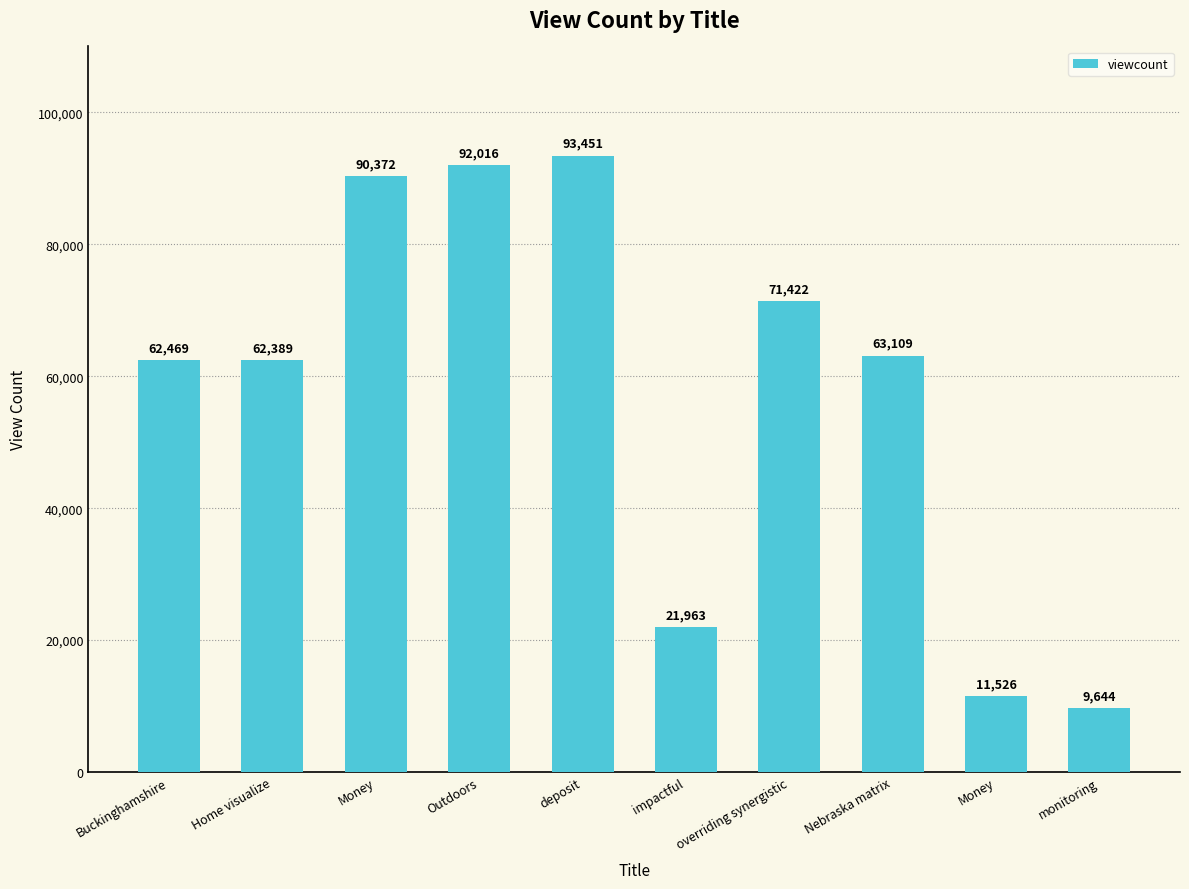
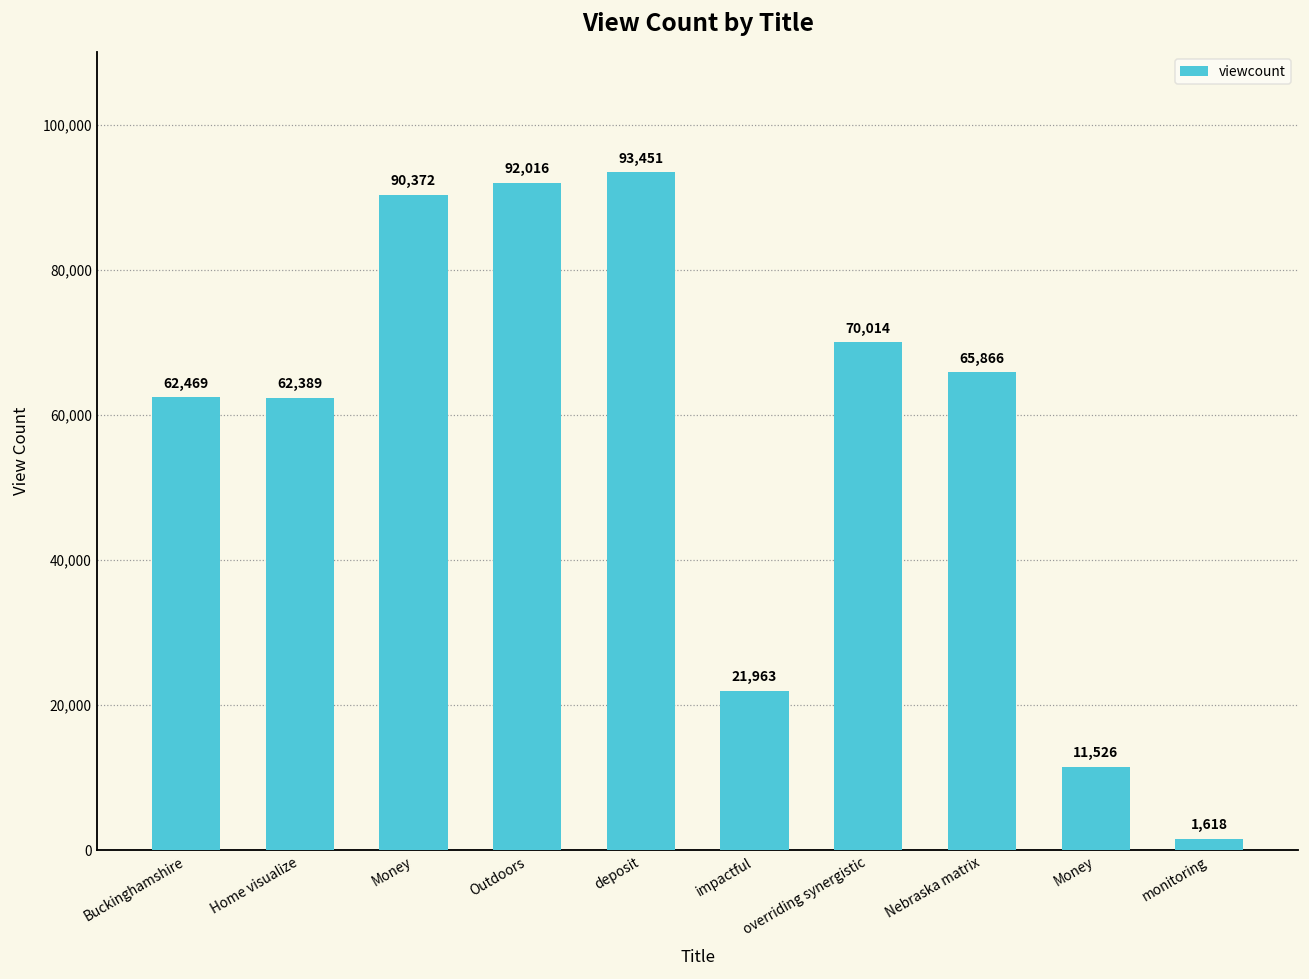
  {
    "Buckinghamshire": "62,469",
    "Home visualize": "62,389",
    "Outdoors": "92,016",
    "deposit": "93,451",
    "impactful": "21,963",
-   "overriding synergistic": "71,422",
-   "Nebraska matrix": "63,109",
-   "monitoring": "9,644"
+   "overriding synergistic": "70,014",
+   "Nebraska matrix": "65,866",
+   "monitoring": "1,618"
  }
